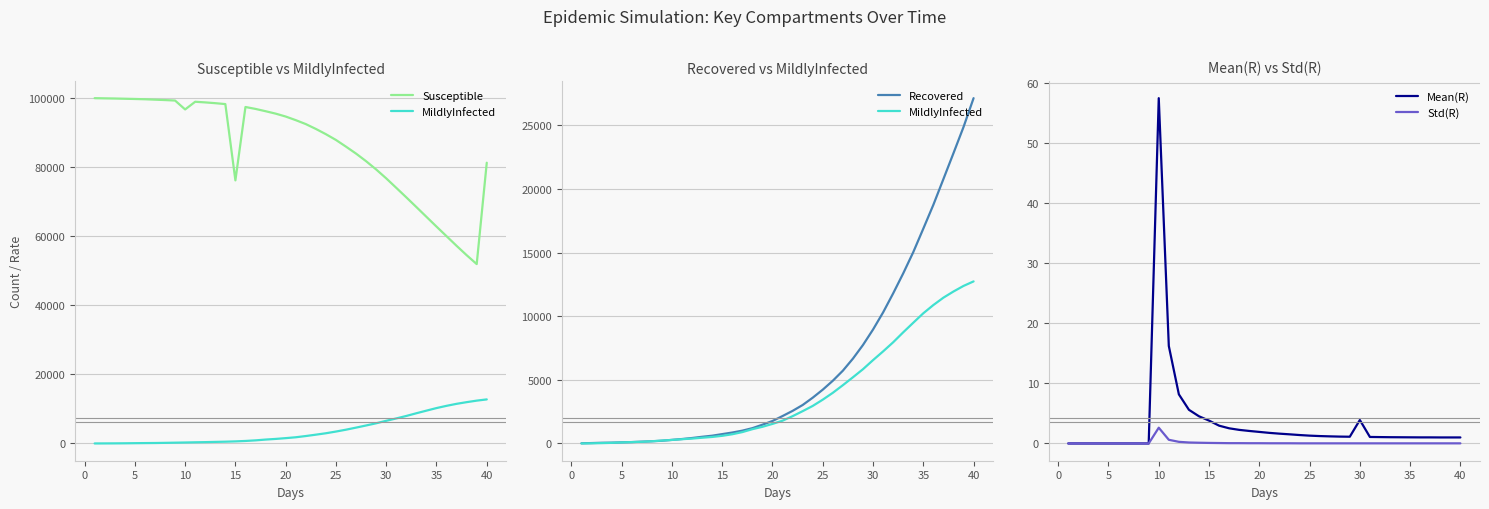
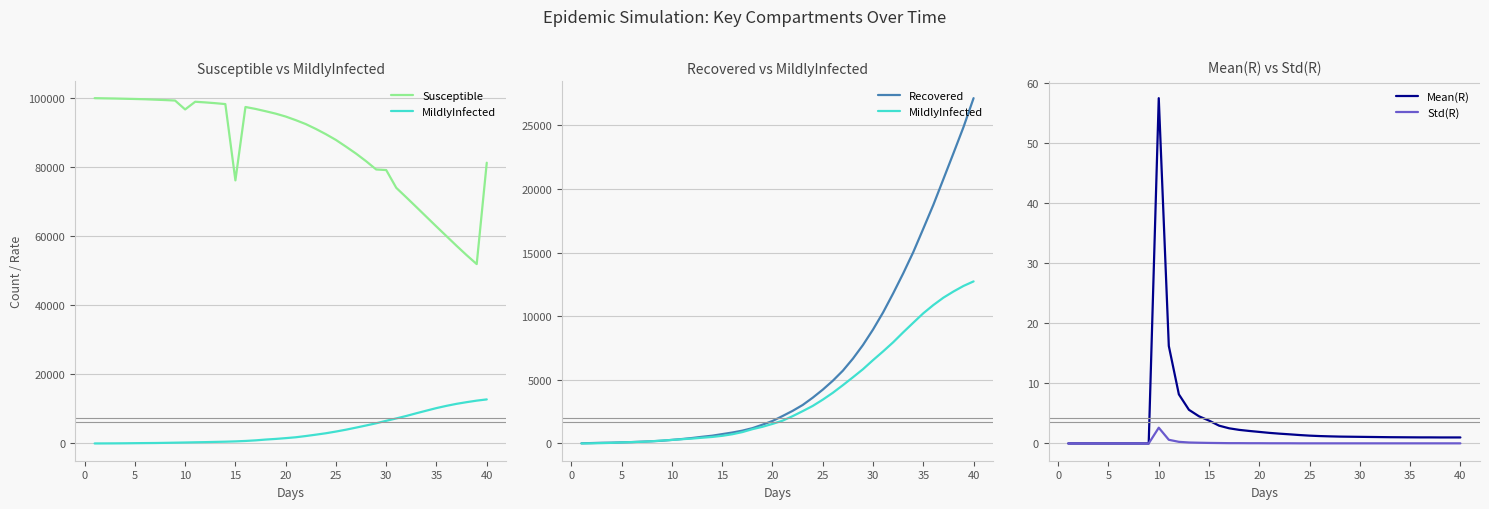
  {
    "Susceptible vs MildlyInfected": {
      "Susceptible": {
        "5": 100000,
        "10": 97000,
        "15": 76000,
        "20": 95000,
        "25": 88000,
-       "30": 77000,
+       "30": 79000,
        "35": 63000,
        "40": 81000
      },
      "MildlyInfected": {
        "5": 0,
        "10": 0,
        "15": 1000,
        "20": 2000,
        "25": 3000,
        "30": 7000,
        "35": 10000,
        "40": 13000
      }
    },
    "Recovered vs MildlyInfected": {
      "Recovered": {
        "20": 1800,
        "25": 4200,
        "30": 9000,
        "35": 16900,
        "40": 27100
      },
      "MildlyInfected": {
        "20": 1500,
        "25": 3400,
        "30": 6600,
        "35": 10200,
        "40": 12700
      }
    },
    "Mean(R) vs Std(R)": {
      "Mean(R)": {
        "10": 57,
        "15": 4,
        "20": 2,
        "25": 1,
-       "30": 4,
+       "30": 1,
        "35": 1,
        "40": 1
      },
      "Std(R)": {
        "10": 3,
        "15": 0,
        "20": 0,
        "25": 0,
        "30": 0,
        "35": 0,
        "40": 0
      }
    }
  }
